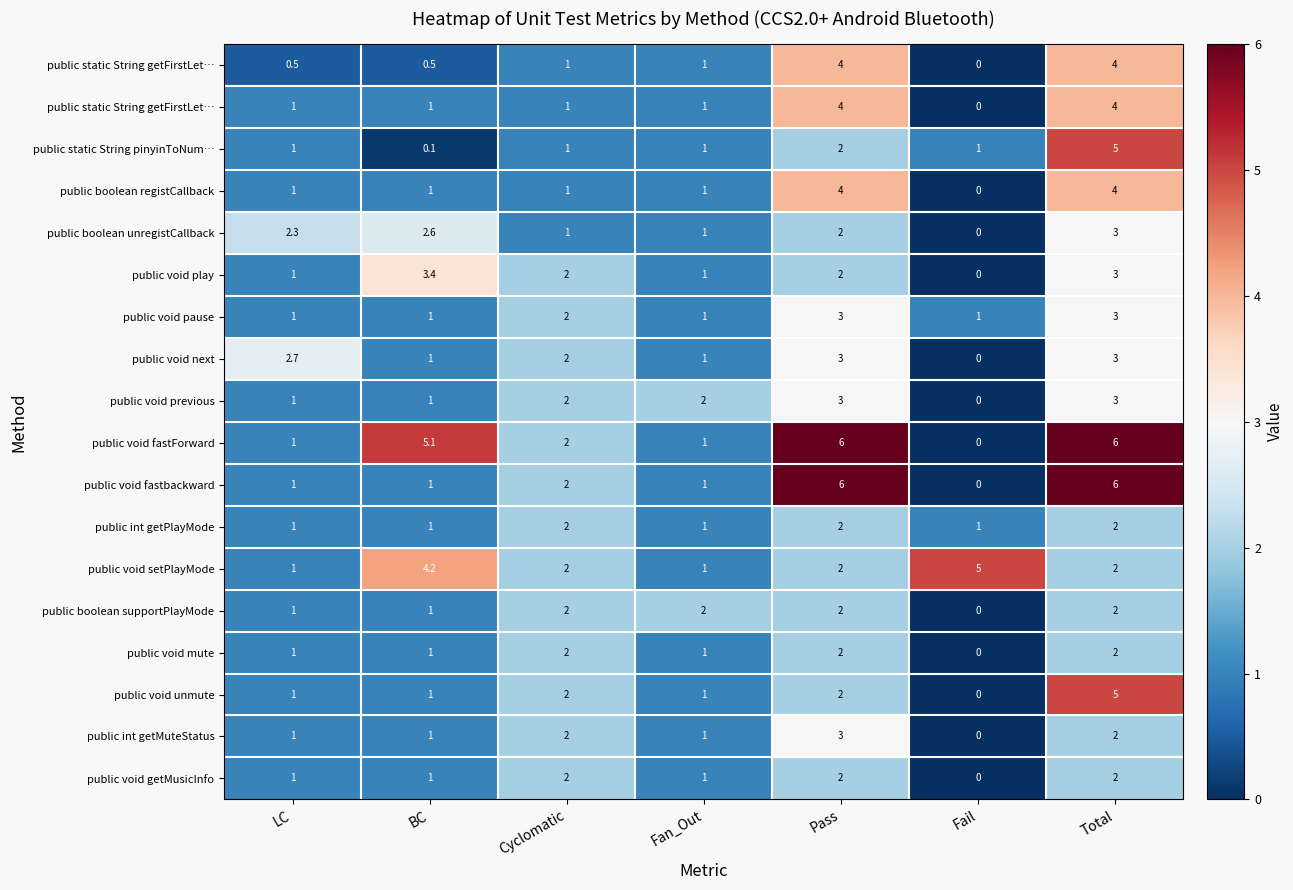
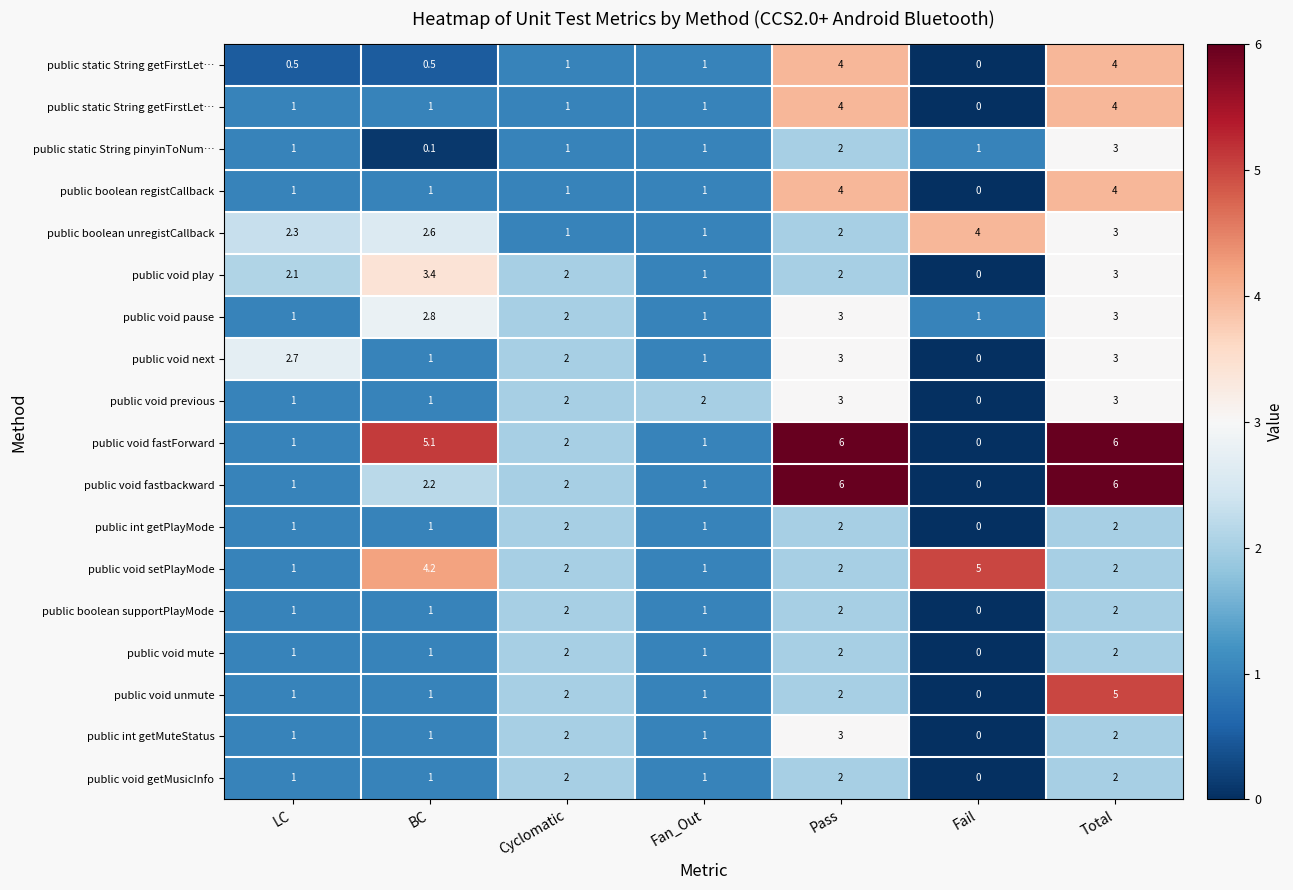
  {
    "public static String pinyinToNum…": {
      "LC": 1,
      "BC": 0.1,
      "Cyclomatic": 1,
      "Fan_Out": 1,
      "Pass": 2,
      "Fail": 1,
-     "Total": 5
+     "Total": 3
    },
    "public boolean registCallback": {
      "LC": 1,
      "BC": 1,
      "Cyclomatic": 1,
      "Fan_Out": 1,
      "Pass": 4,
      "Fail": 0,
      "Total": 4
    },
    "public boolean unregistCallback": {
      "LC": 2.3,
      "BC": 2.6,
      "Cyclomatic": 1,
      "Fan_Out": 1,
      "Pass": 2,
-     "Fail": 0,
+     "Fail": 4,
      "Total": 3
    },
    "public void play": {
-     "LC": 1,
+     "LC": 2.1,
      "BC": 3.4,
      "Cyclomatic": 2,
      "Fan_Out": 1,
      "Pass": 2,
      "Fail": 0,
      "Total": 3
    },
    "public void pause": {
      "LC": 1,
-     "BC": 1,
+     "BC": 2.8,
      "Cyclomatic": 2,
      "Fan_Out": 1,
      "Pass": 3,
      "Fail": 1,
      "Total": 3
    },
    "public void next": {
      "LC": 2.7,
      "BC": 1,
      "Cyclomatic": 2,
      "Fan_Out": 1,
      "Pass": 3,
      "Fail": 0,
      "Total": 3
    },
    "public void previous": {
      "LC": 1,
      "BC": 1,
      "Cyclomatic": 2,
      "Fan_Out": 2,
      "Pass": 3,
      "Fail": 0,
      "Total": 3
    },
    "public void fastForward": {
      "LC": 1,
      "BC": 5.1,
      "Cyclomatic": 2,
      "Fan_Out": 1,
      "Pass": 6,
      "Fail": 0,
      "Total": 6
    },
    "public void fastbackward": {
      "LC": 1,
-     "BC": 1,
+     "BC": 2.2,
      "Cyclomatic": 2,
      "Fan_Out": 1,
      "Pass": 6,
      "Fail": 0,
      "Total": 6
    },
    "public int getPlayMode": {
      "LC": 1,
      "BC": 1,
      "Cyclomatic": 2,
      "Fan_Out": 1,
      "Pass": 2,
-     "Fail": 1,
+     "Fail": 0,
      "Total": 2
    },
    "public void setPlayMode": {
      "LC": 1,
      "BC": 4.2,
      "Cyclomatic": 2,
      "Fan_Out": 1,
      "Pass": 2,
      "Fail": 5,
      "Total": 2
    },
    "public boolean supportPlayMode": {
      "LC": 1,
      "BC": 1,
      "Cyclomatic": 2,
-     "Fan_Out": 2,
+     "Fan_Out": 1,
      "Pass": 2,
      "Fail": 0,
      "Total": 2
    },
    "public void mute": {
      "LC": 1,
      "BC": 1,
      "Cyclomatic": 2,
      "Fan_Out": 1,
      "Pass": 2,
      "Fail": 0,
      "Total": 2
    },
    "public void unmute": {
      "LC": 1,
      "BC": 1,
      "Cyclomatic": 2,
      "Fan_Out": 1,
      "Pass": 2,
      "Fail": 0,
      "Total": 5
    },
    "public int getMuteStatus": {
      "LC": 1,
      "BC": 1,
      "Cyclomatic": 2,
      "Fan_Out": 1,
      "Pass": 3,
      "Fail": 0,
      "Total": 2
    },
    "public void getMusicInfo": {
      "LC": 1,
      "BC": 1,
      "Cyclomatic": 2,
      "Fan_Out": 1,
      "Pass": 2,
      "Fail": 0,
      "Total": 2
    }
  }
